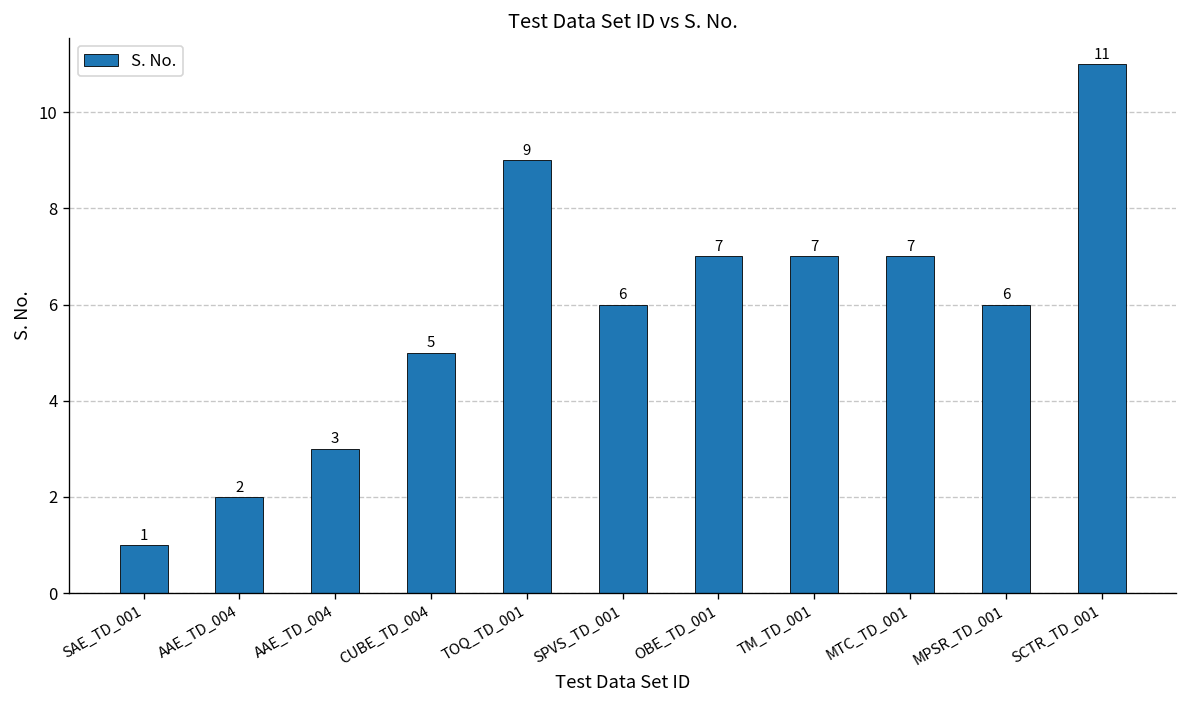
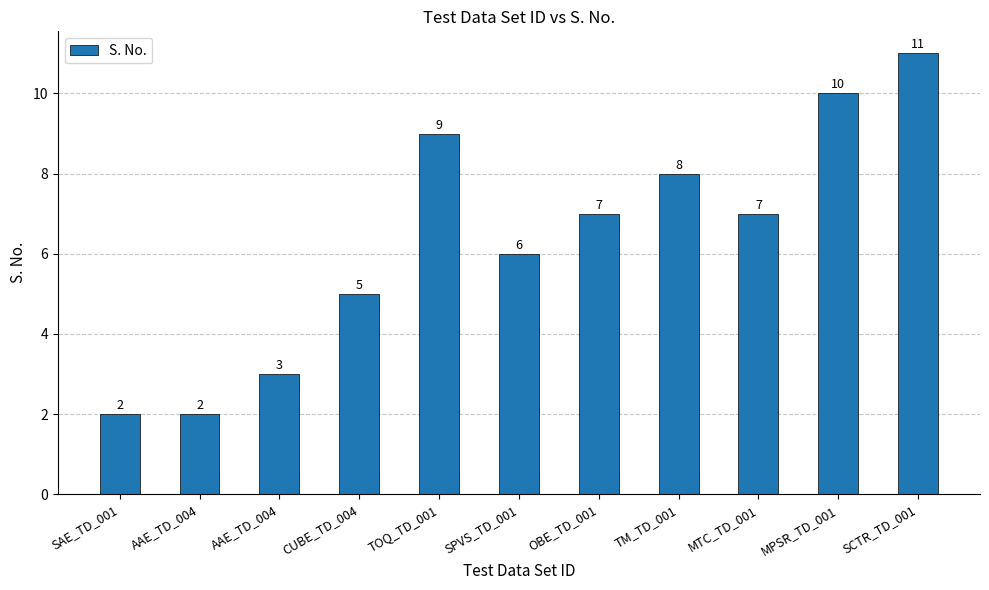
  {
-   "SAE_TD_001": 1,
+   "SAE_TD_001": 2,
    "CUBE_TD_004": 5,
    "TOQ_TD_001": 9,
    "SPVS_TD_001": 6,
    "OBE_TD_001": 7,
-   "TM_TD_001": 7,
+   "TM_TD_001": 8,
    "MTC_TD_001": 7,
-   "MPSR_TD_001": 6,
+   "MPSR_TD_001": 10,
    "SCTR_TD_001": 11
  }
